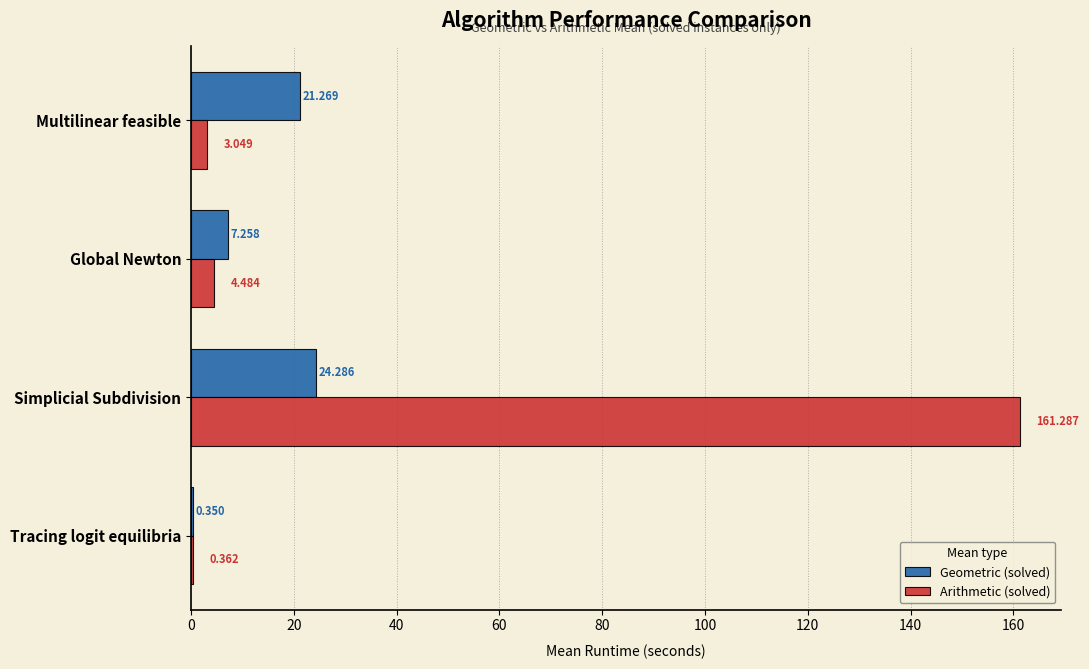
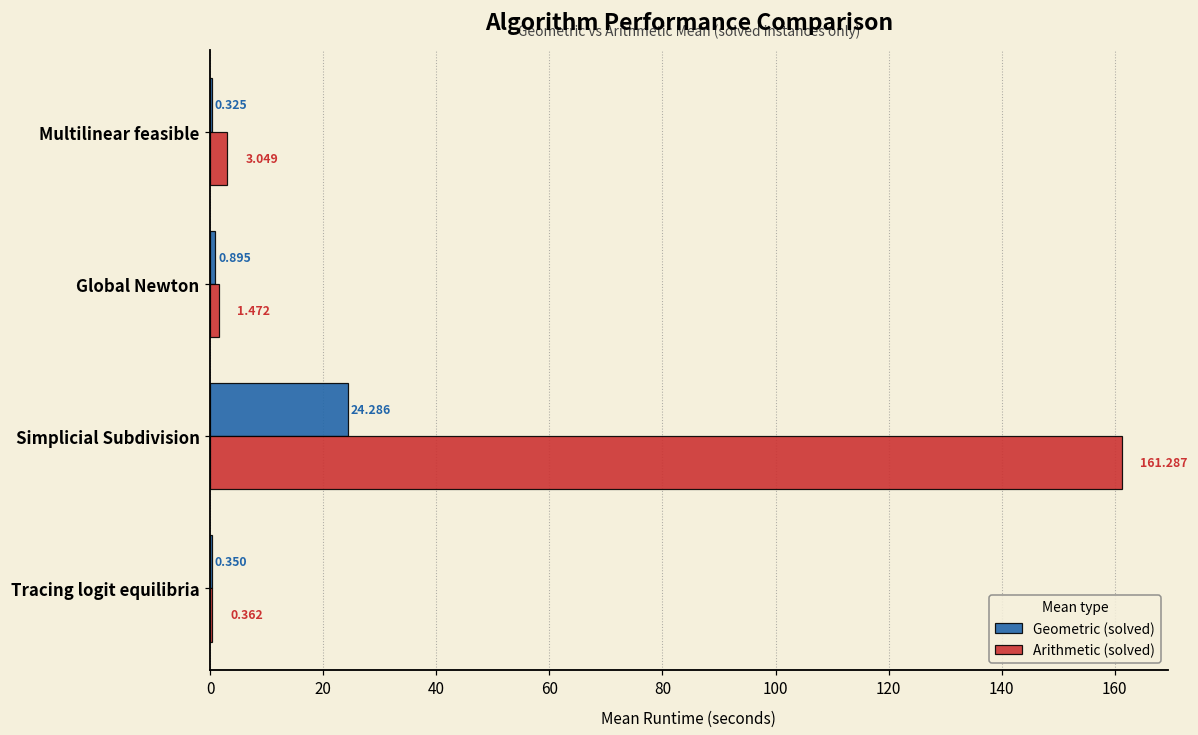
  {
    "Geometric (solved)": {
-     "Multilinear feasible": 21.269,
-     "Global Newton": 7.258,
+     "Multilinear feasible": 0.325,
+     "Global Newton": 0.895,
      "Simplicial Subdivision": 24.286,
      "Tracing logit equilibria": 0.350
    },
    "Arithmetic (solved)": {
      "Multilinear feasible": 3.049,
-     "Global Newton": 4.484,
+     "Global Newton": 1.472,
      "Simplicial Subdivision": 161.287,
      "Tracing logit equilibria": 0.362
    }
  }
